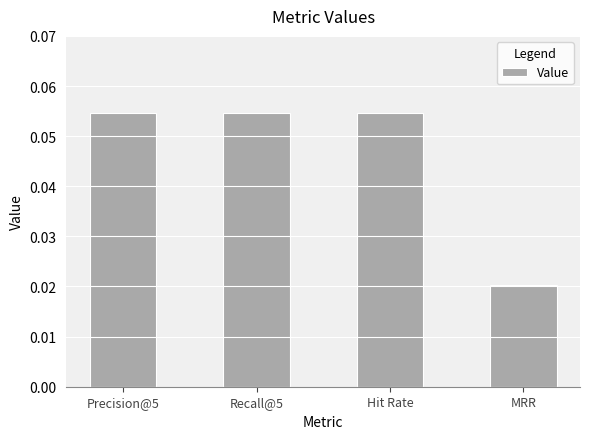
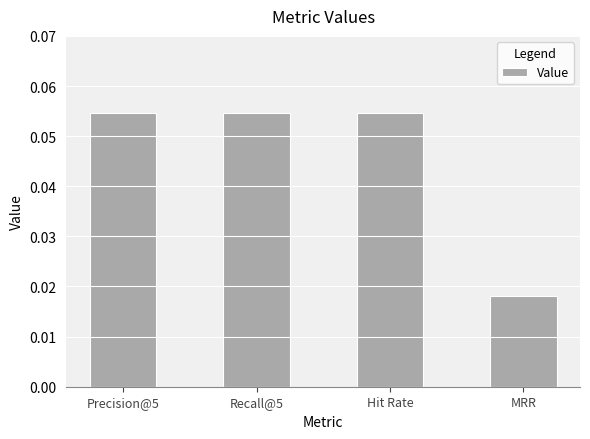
  {
    "Precision@5": 0.055,
    "Recall@5": 0.055,
    "Hit Rate": 0.055,
-   "MRR": 0.020
+   "MRR": 0.018
  }
